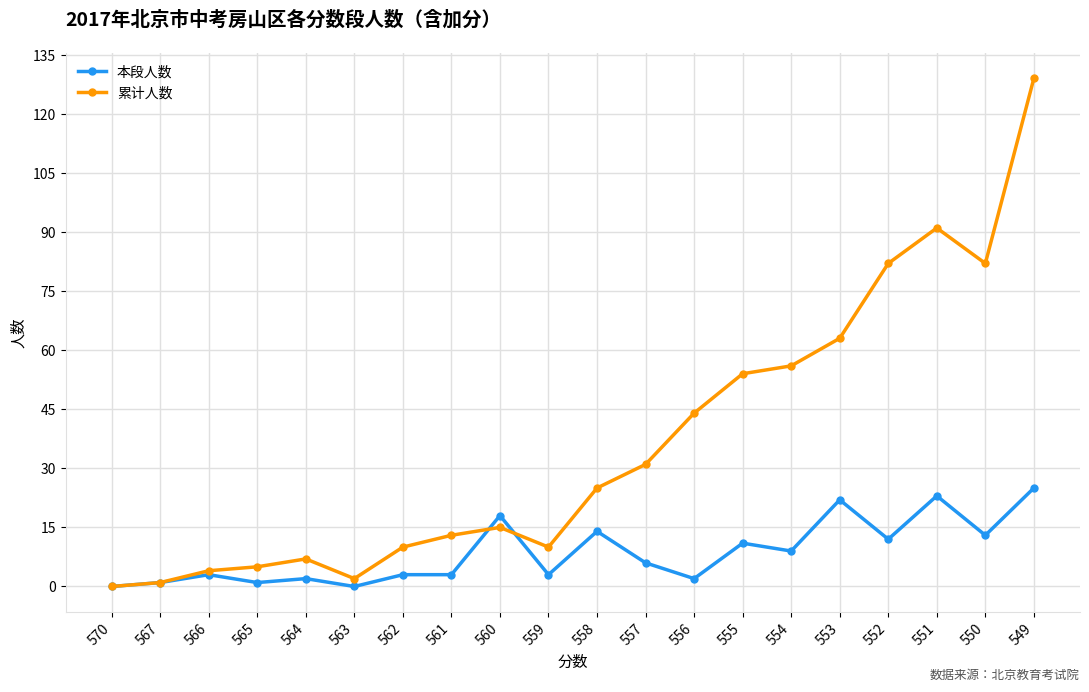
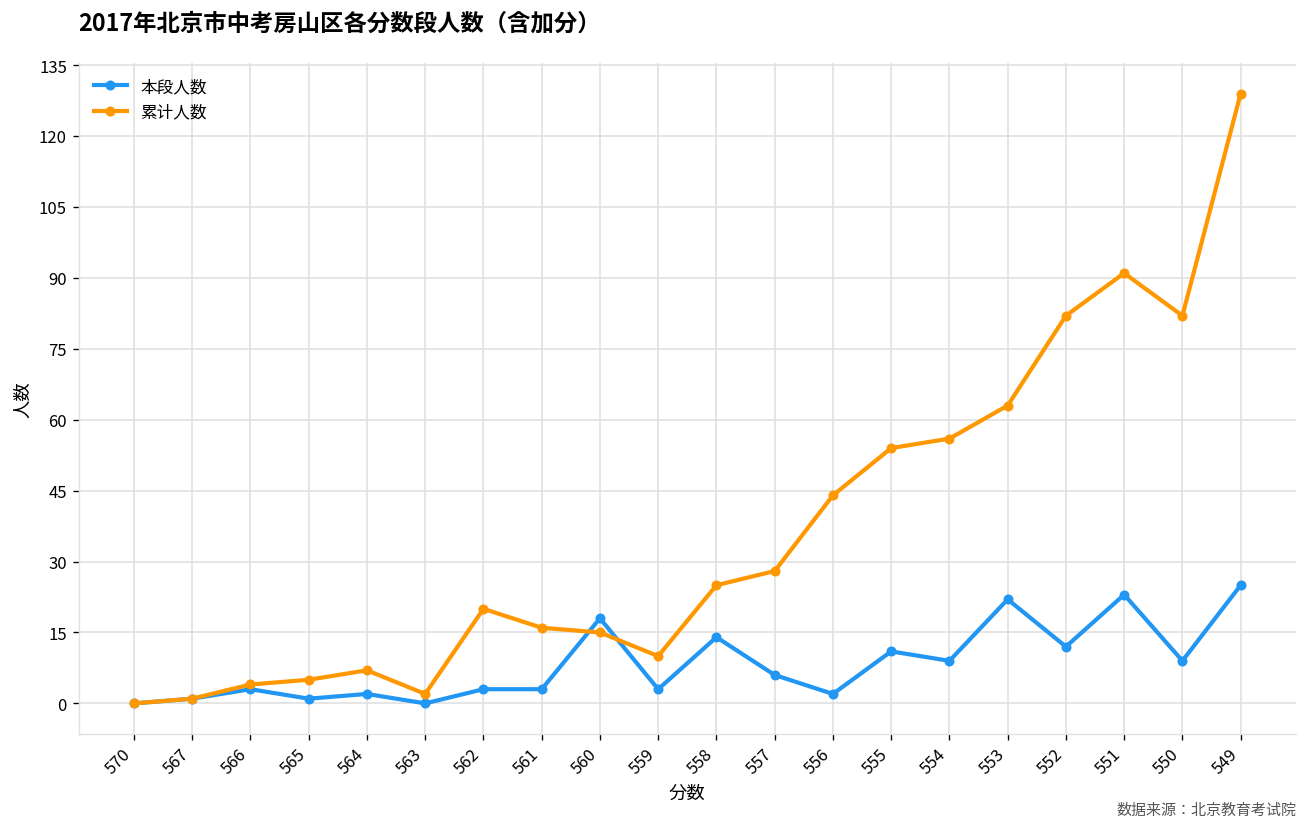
  {
    "本段人数": {
      "566": 3,
      "565": 1,
      "564": 2,
      "563": 0,
      "562": 3,
      "561": 3,
      "560": 18,
      "559": 3,
      "558": 14,
      "557": 6,
      "556": 2,
      "555": 11,
      "554": 9,
      "553": 22,
      "552": 12,
      "551": 23,
-     "550": 13,
+     "550": 9,
      "549": 25
    },
    "累计人数": {
      "566": 4,
      "565": 5,
      "564": 7,
      "563": 2,
-     "562": 10,
-     "561": 13,
+     "562": 20,
+     "561": 16,
      "560": 15,
      "559": 10,
      "558": 25,
-     "557": 31,
+     "557": 28,
      "556": 44,
      "555": 54,
      "554": 56,
      "553": 63,
      "552": 82,
      "551": 91,
      "550": 82,
      "549": 129
    }
  }
